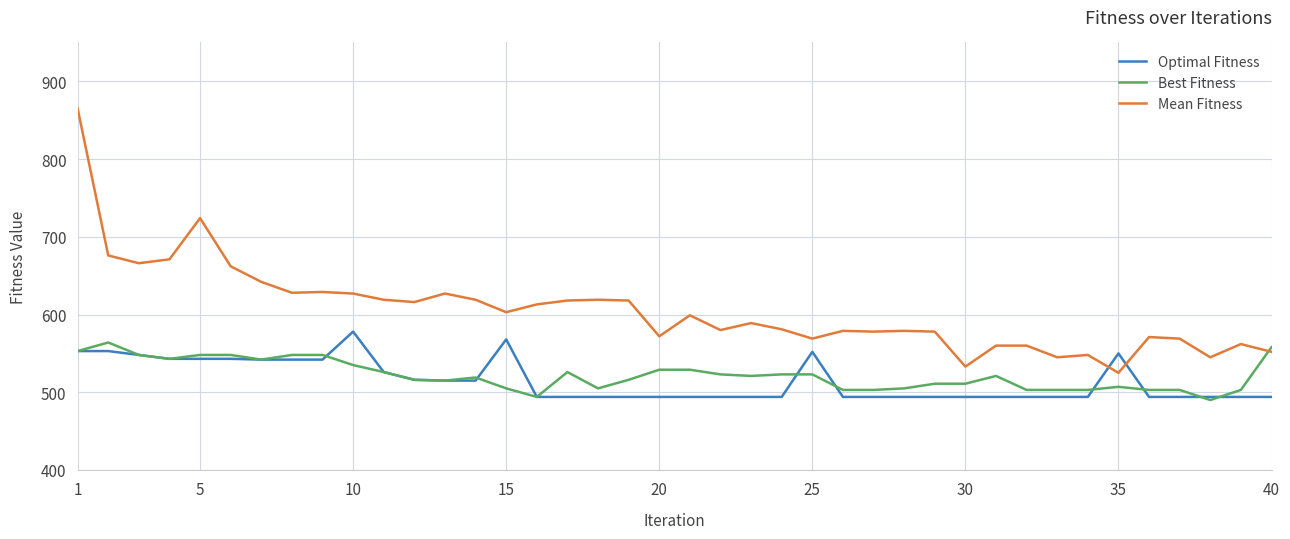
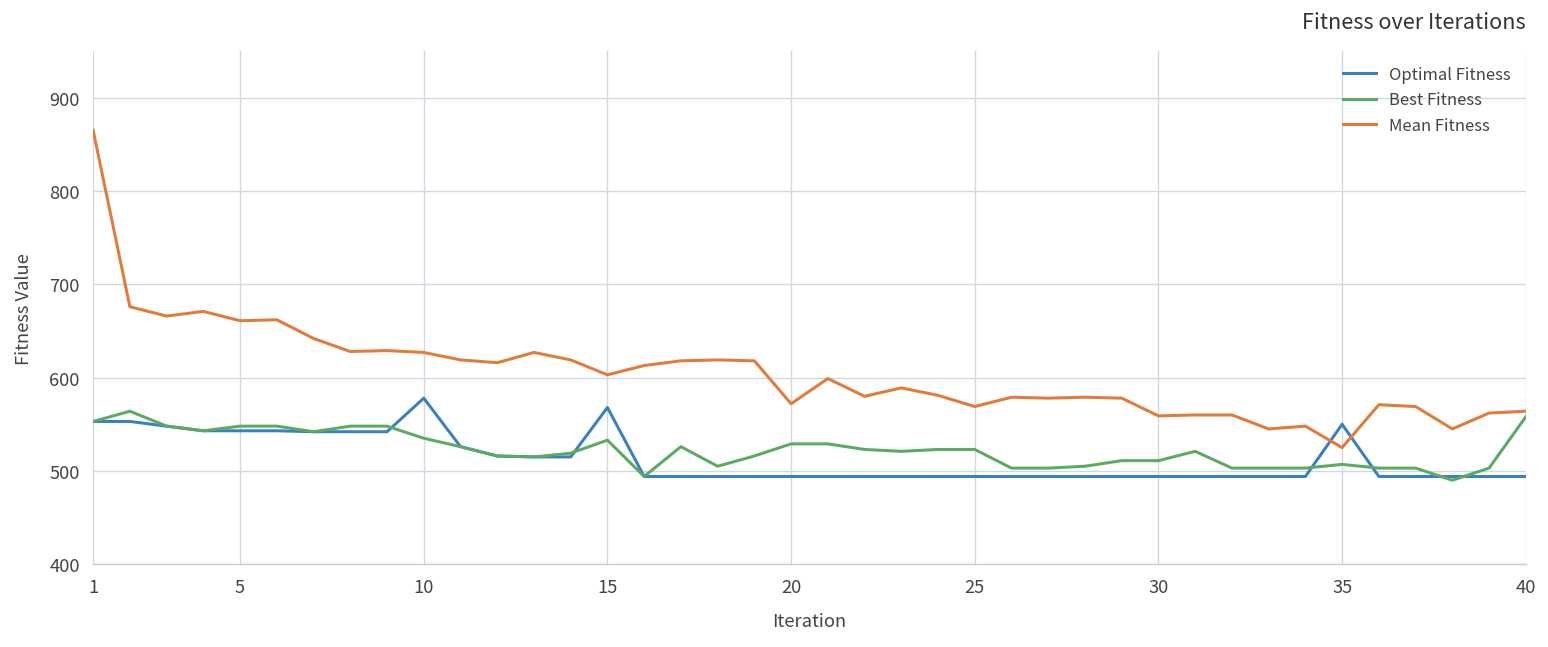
  {
    "Optimal Fitness": {
      "5": 540,
      "10": 580,
      "15": 570,
      "20": 490,
-     "25": 550,
+     "25": 490,
      "30": 490,
      "35": 550,
      "40": 490
    },
    "Best Fitness": {
      "5": 550,
      "10": 540,
-     "15": 510,
+     "15": 530,
      "20": 530,
      "25": 520,
      "30": 510,
      "35": 510,
      "40": 560
    },
    "Mean Fitness": {
      "1": 870,
-     "5": 720,
+     "5": 660,
      "10": 630,
      "15": 600,
      "20": 570,
      "25": 570,
-     "30": 530,
+     "30": 560,
      "35": 530,
-     "40": 550
+     "40": 560
    }
  }
